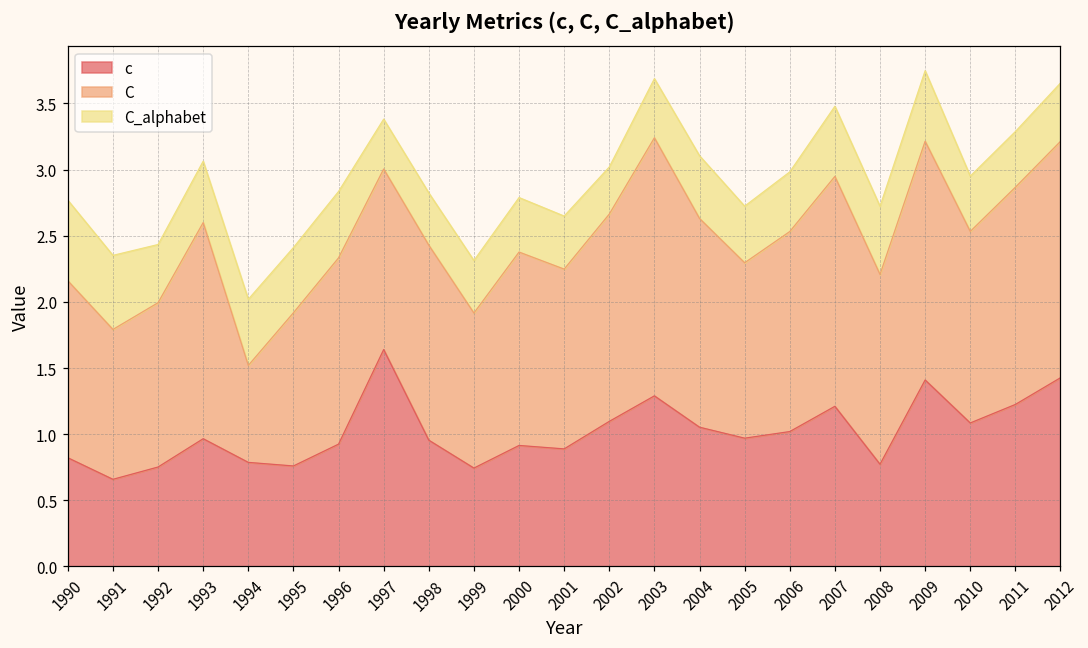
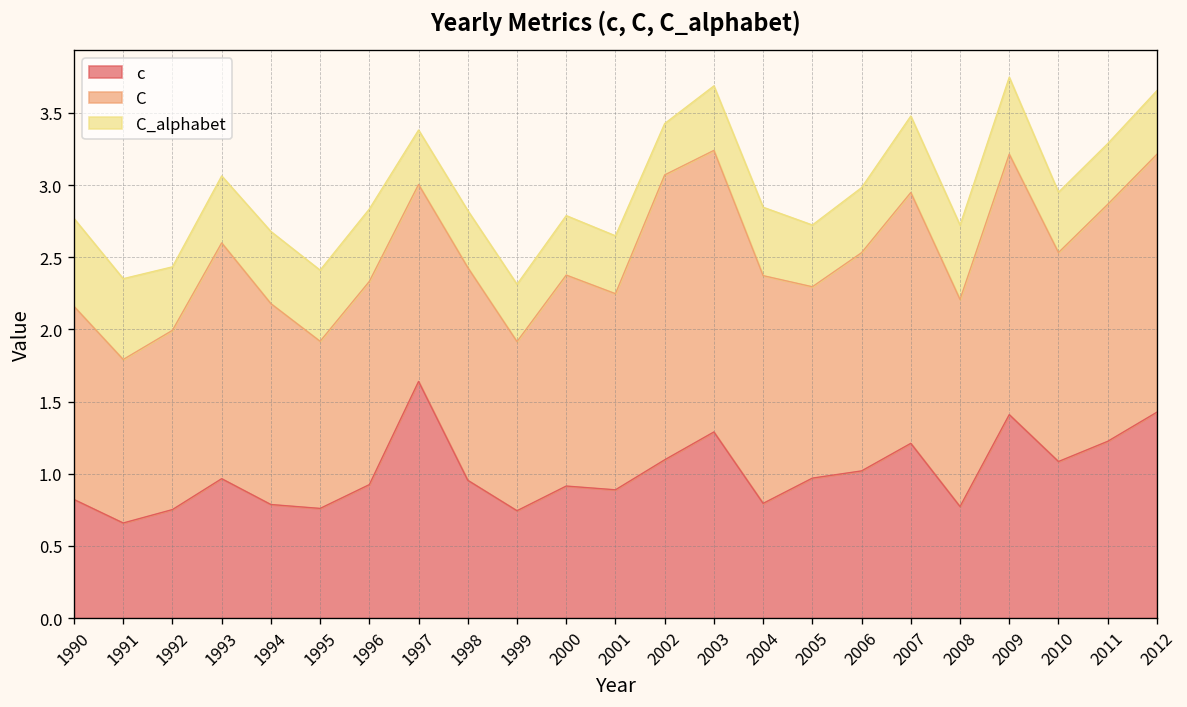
  {
    "c": {
      "1990": 0.82,
      "1991": 0.66,
      "1992": 0.75,
      "1993": 0.97,
      "1994": 0.79,
      "1995": 0.76,
      "1996": 0.93,
      "1997": 1.64,
      "1998": 0.96,
      "1999": 0.74,
      "2000": 0.92,
      "2001": 0.89,
      "2002": 1.10,
      "2003": 1.29,
-     "2004": 1.05,
+     "2004": 0.80,
      "2005": 0.97,
      "2006": 1.02,
      "2007": 1.21,
      "2008": 0.77,
      "2009": 1.41,
      "2010": 1.09,
      "2011": 1.23,
      "2012": 1.43
    },
    "C": {
      "1990": 1.34,
      "1991": 1.13,
      "1992": 1.24,
      "1993": 1.63,
-     "1994": 0.73,
+     "1994": 1.39,
      "1995": 1.16,
      "1996": 1.41,
      "1997": 1.37,
      "1998": 1.47,
      "1999": 1.17,
      "2000": 1.46,
      "2001": 1.36,
-     "2002": 1.57,
+     "2002": 1.97,
      "2003": 1.95,
      "2004": 1.58,
      "2005": 1.33,
      "2006": 1.51,
      "2007": 1.74,
      "2008": 1.44,
      "2009": 1.81,
      "2010": 1.45,
      "2011": 1.64,
      "2012": 1.79
    },
    "C_alphabet": {
      "1990": 0.61,
      "1991": 0.56,
      "1992": 0.44,
      "1993": 0.46,
      "1994": 0.50,
      "1995": 0.49,
      "1996": 0.50,
      "1997": 0.38,
      "1998": 0.40,
      "1999": 0.40,
      "2000": 0.41,
      "2001": 0.40,
      "2002": 0.36,
      "2003": 0.45,
      "2004": 0.47,
      "2005": 0.43,
      "2006": 0.45,
      "2007": 0.53,
      "2008": 0.52,
      "2009": 0.53,
      "2010": 0.42,
      "2011": 0.42,
      "2012": 0.44
    }
  }
